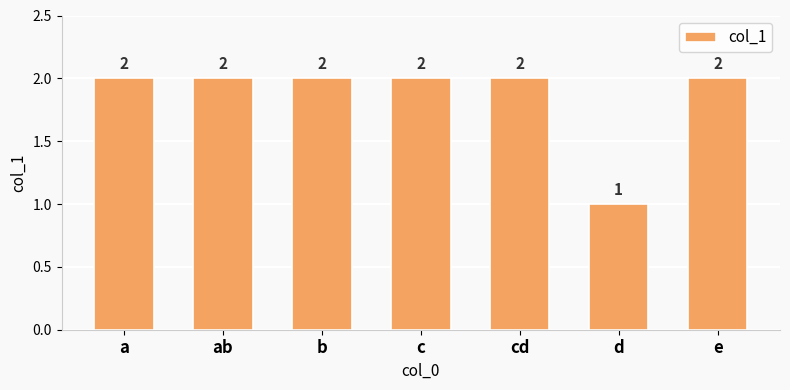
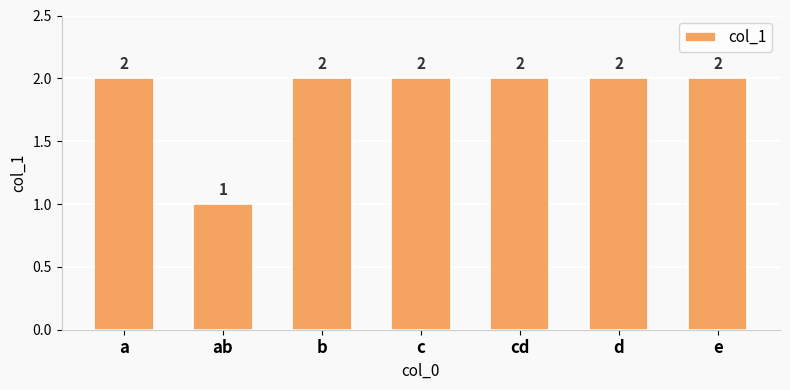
  {
    "a": 2,
-   "ab": 2,
+   "ab": 1,
    "b": 2,
    "c": 2,
    "cd": 2,
-   "d": 1,
+   "d": 2,
    "e": 2
  }
